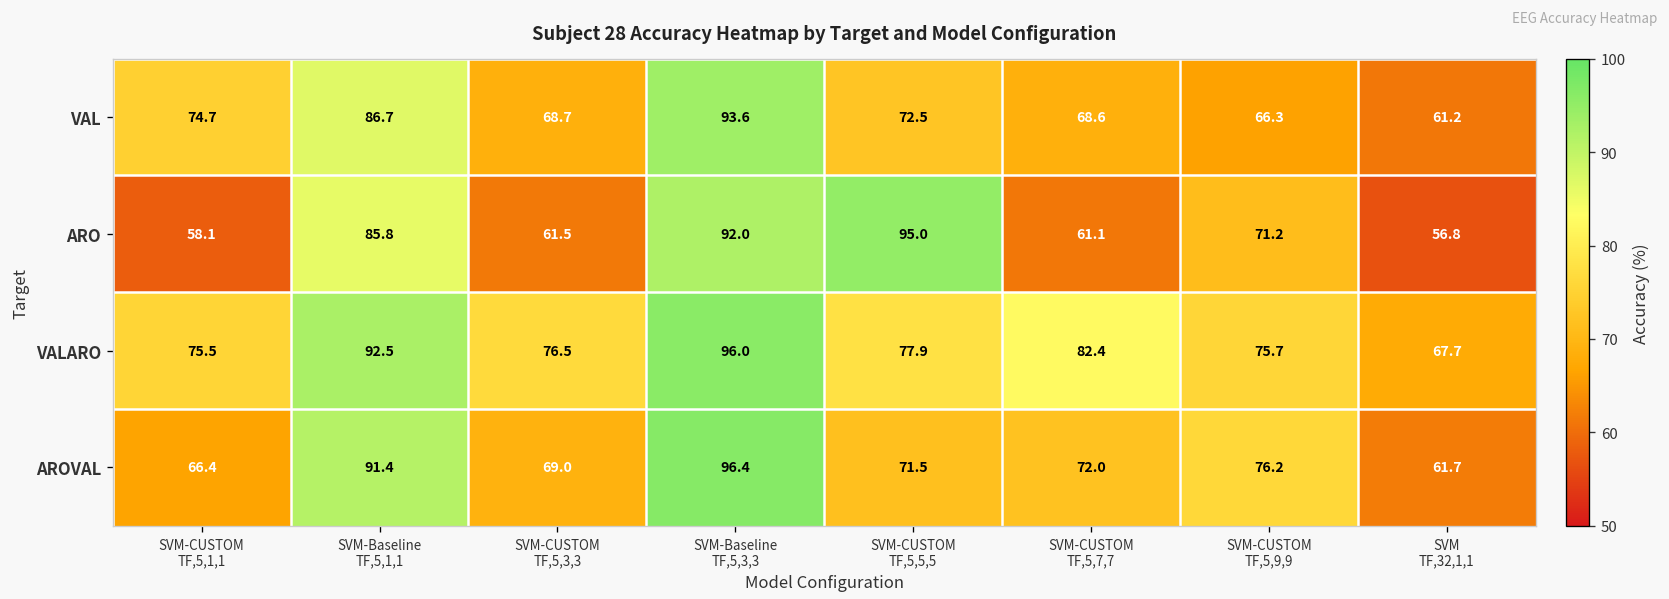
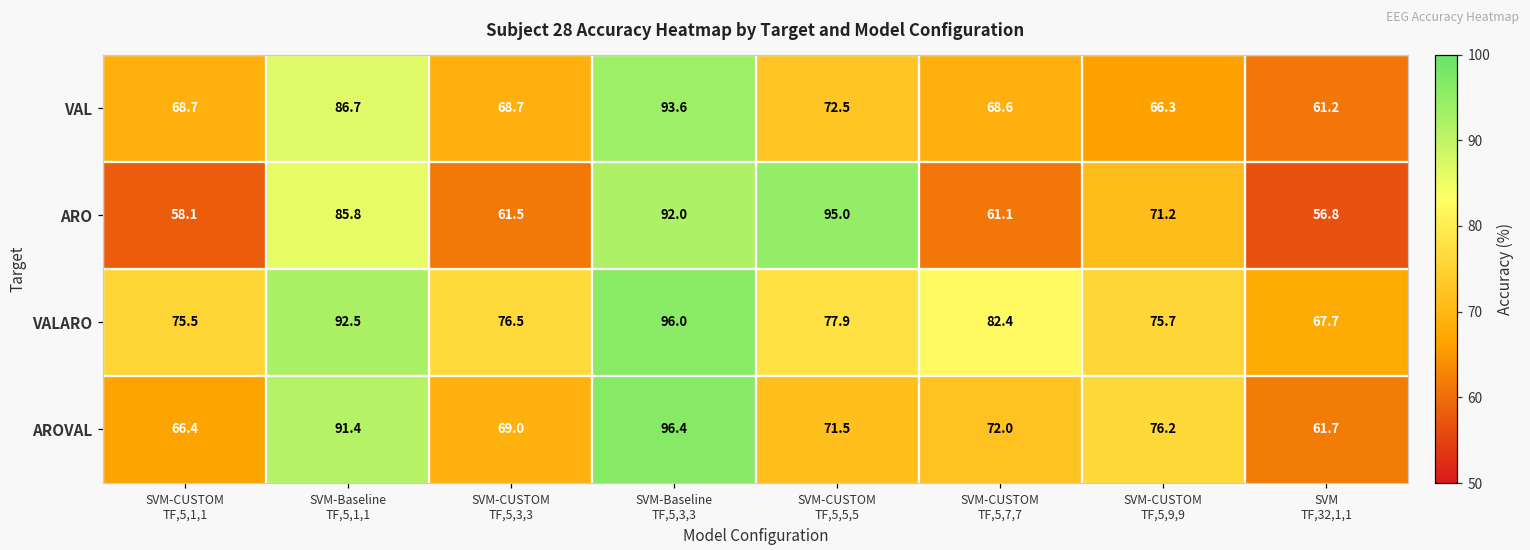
  {
    "VAL": {
-     "SVM-CUSTOM TF,5,1,1": 74.7,
+     "SVM-CUSTOM TF,5,1,1": 68.7,
      "SVM-Baseline TF,5,1,1": 86.7,
      "SVM-CUSTOM TF,5,3,3": 68.7,
      "SVM-Baseline TF,5,3,3": 93.6,
      "SVM-CUSTOM TF,5,5,5": 72.5,
      "SVM-CUSTOM TF,5,7,7": 68.6,
      "SVM-CUSTOM TF,5,9,9": 66.3,
      "SVM TF,32,1,1": 61.2
    },
    "ARO": {
      "SVM-CUSTOM TF,5,1,1": 58.1,
      "SVM-Baseline TF,5,1,1": 85.8,
      "SVM-CUSTOM TF,5,3,3": 61.5,
      "SVM-Baseline TF,5,3,3": 92.0,
      "SVM-CUSTOM TF,5,5,5": 95.0,
      "SVM-CUSTOM TF,5,7,7": 61.1,
      "SVM-CUSTOM TF,5,9,9": 71.2,
      "SVM TF,32,1,1": 56.8
    },
    "VALARO": {
      "SVM-CUSTOM TF,5,1,1": 75.5,
      "SVM-Baseline TF,5,1,1": 92.5,
      "SVM-CUSTOM TF,5,3,3": 76.5,
      "SVM-Baseline TF,5,3,3": 96.0,
      "SVM-CUSTOM TF,5,5,5": 77.9,
      "SVM-CUSTOM TF,5,7,7": 82.4,
      "SVM-CUSTOM TF,5,9,9": 75.7,
      "SVM TF,32,1,1": 67.7
    },
    "AROVAL": {
      "SVM-CUSTOM TF,5,1,1": 66.4,
      "SVM-Baseline TF,5,1,1": 91.4,
      "SVM-CUSTOM TF,5,3,3": 69.0,
      "SVM-Baseline TF,5,3,3": 96.4,
      "SVM-CUSTOM TF,5,5,5": 71.5,
      "SVM-CUSTOM TF,5,7,7": 72.0,
      "SVM-CUSTOM TF,5,9,9": 76.2,
      "SVM TF,32,1,1": 61.7
    }
  }
